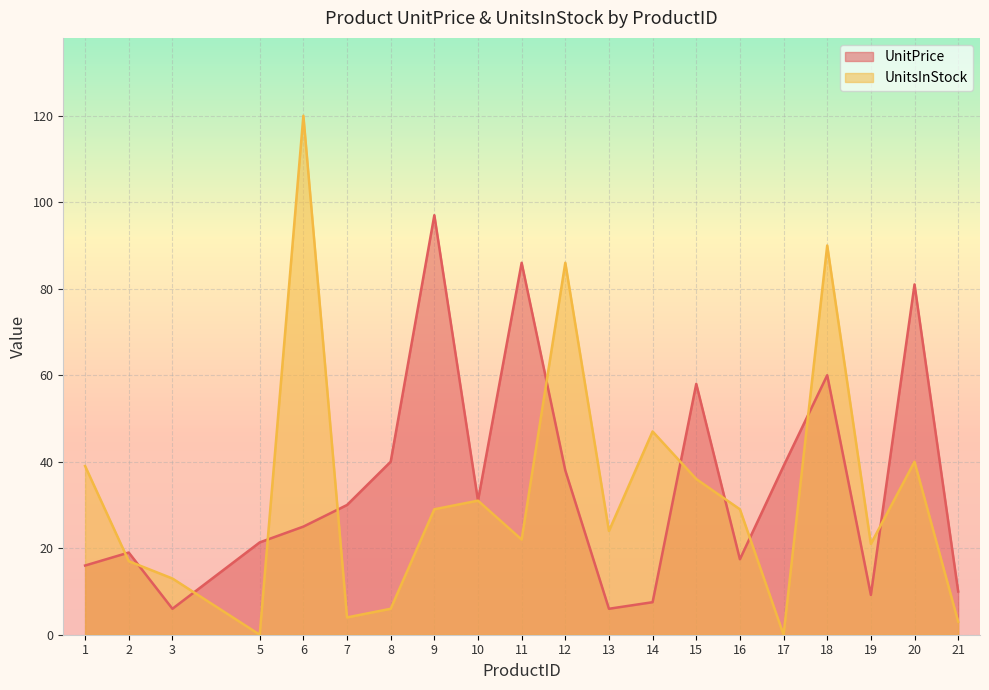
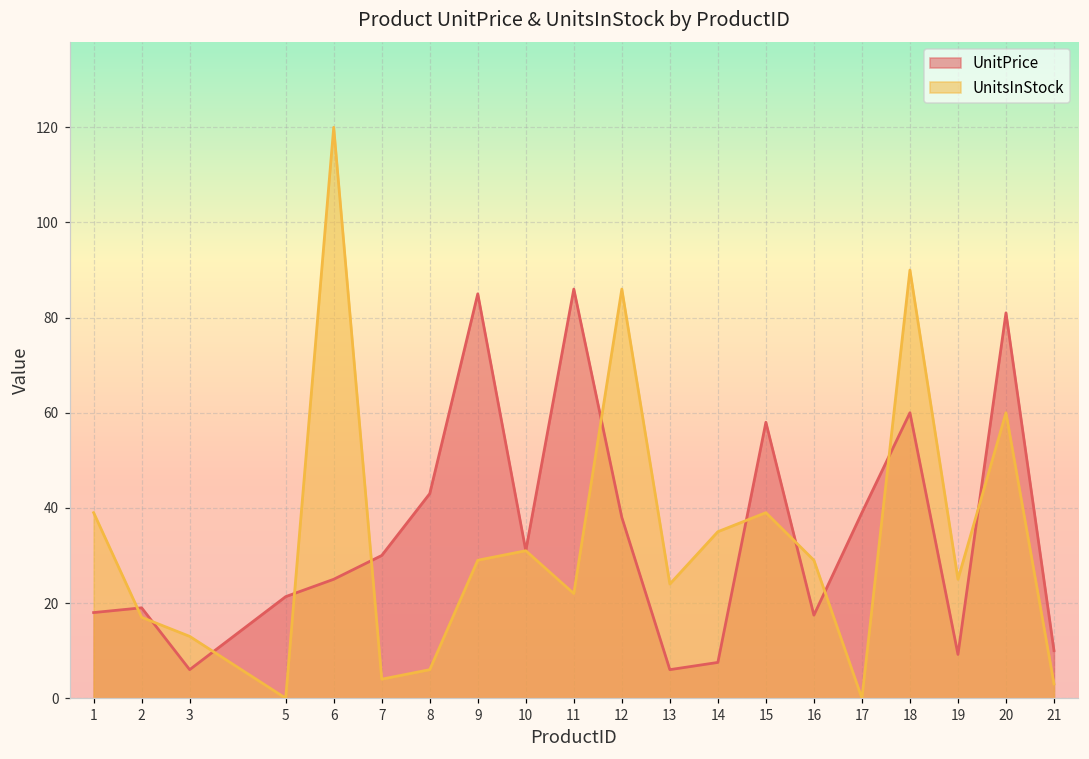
  {
    "UnitPrice": {
-     "1": 16,
+     "1": 18,
      "2": 19,
      "3": 6,
      "5": 21,
      "6": 25,
      "7": 30,
-     "8": 40,
-     "9": 97,
+     "8": 43,
+     "9": 85,
      "11": 86,
      "12": 38,
      "13": 6,
      "14": 8,
      "15": 58,
      "16": 17,
      "17": 39,
      "18": 60,
      "19": 9,
      "20": 81,
      "21": 10
    },
    "UnitsInStock": {
      "1": 39,
      "2": 17,
      "3": 13,
      "5": 0,
      "6": 120,
      "7": 4,
      "8": 6,
      "9": 29,
      "11": 22,
      "12": 86,
      "13": 24,
-     "14": 47,
-     "15": 36,
+     "14": 35,
+     "15": 39,
      "16": 29,
      "17": 0,
      "18": 90,
-     "19": 21,
-     "20": 40,
+     "19": 25,
+     "20": 60,
      "21": 3
    }
  }
